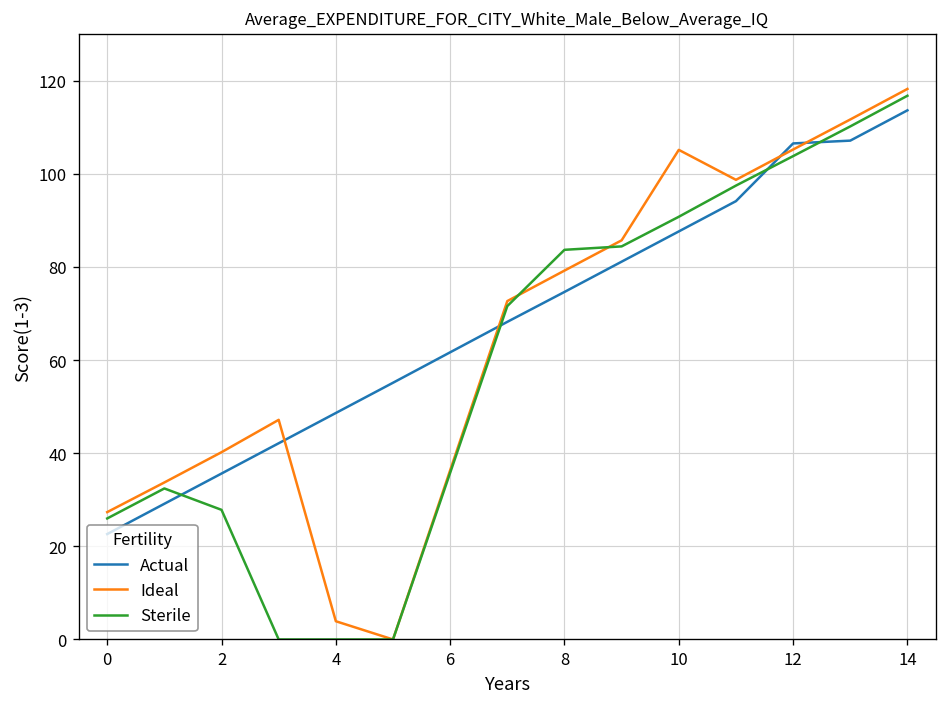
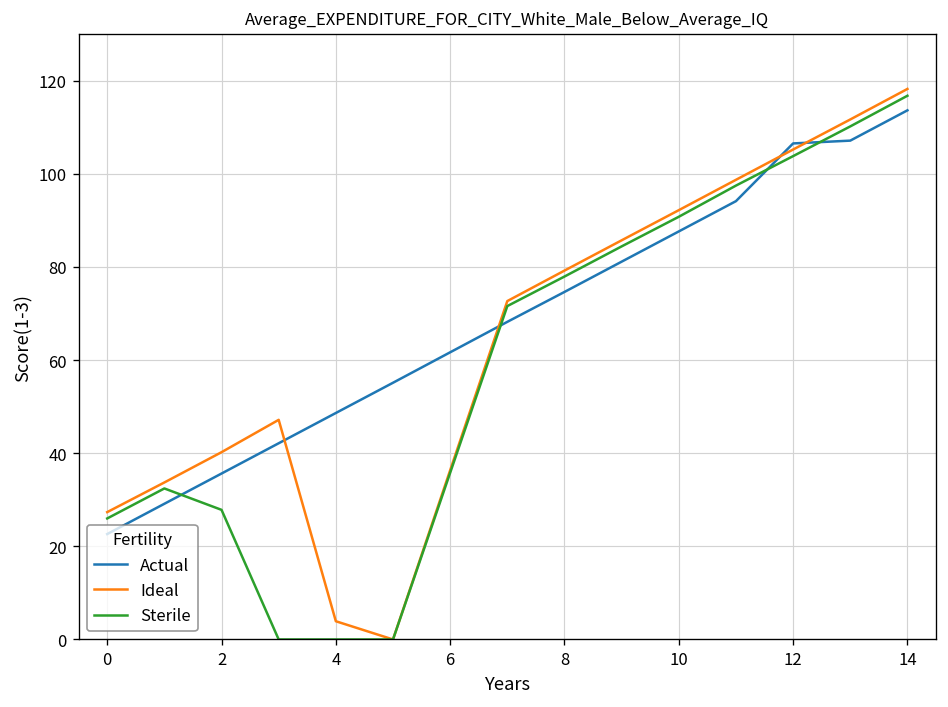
  {
    "Actual": {
      "2": 36,
      "4": 49,
      "8": 75,
      "10": 88,
      "12": 107,
      "14": 114
    },
    "Ideal": {
      "0": 27,
      "2": 40,
      "4": 4,
      "8": 79,
-     "10": 105,
+     "10": 92,
      "12": 105,
      "14": 118
    },
    "Sterile": {
      "0": 26,
      "2": 28,
      "4": 0,
-     "8": 84,
+     "8": 78,
      "10": 91,
      "12": 104,
      "14": 117
    }
  }
